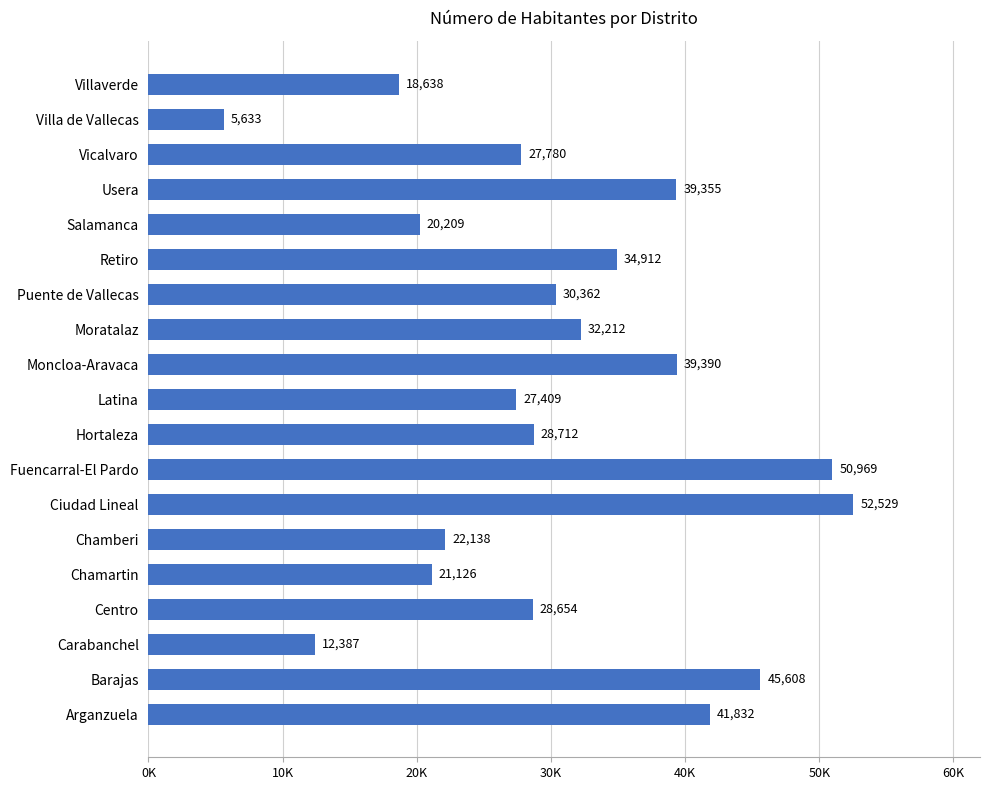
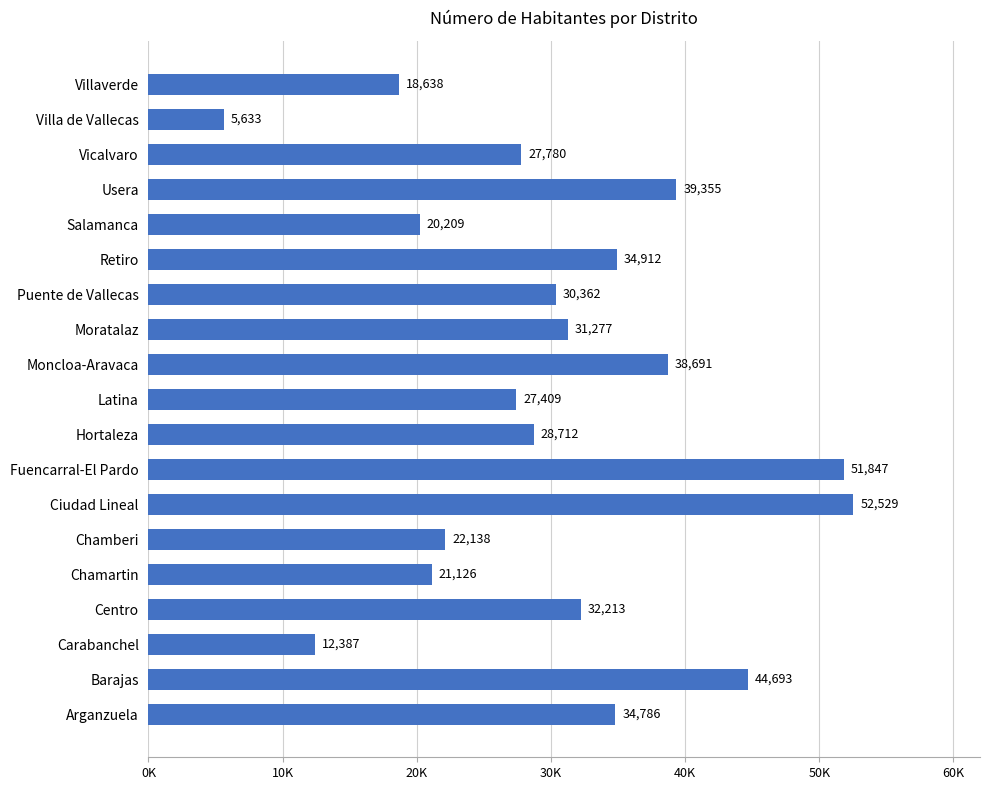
  {
    "Villaverde": "18,638",
    "Villa de Vallecas": "5,633",
    "Vicalvaro": "27,780",
    "Usera": "39,355",
    "Salamanca": "20,209",
    "Retiro": "34,912",
    "Puente de Vallecas": "30,362",
-   "Moratalaz": "32,212",
-   "Moncloa-Aravaca": "39,390",
+   "Moratalaz": "31,277",
+   "Moncloa-Aravaca": "38,691",
    "Latina": "27,409",
    "Hortaleza": "28,712",
-   "Fuencarral-El Pardo": "50,969",
+   "Fuencarral-El Pardo": "51,847",
    "Ciudad Lineal": "52,529",
    "Chamberi": "22,138",
    "Chamartin": "21,126",
-   "Centro": "28,654",
+   "Centro": "32,213",
    "Carabanchel": "12,387",
-   "Barajas": "45,608",
-   "Arganzuela": "41,832"
+   "Barajas": "44,693",
+   "Arganzuela": "34,786"
  }
